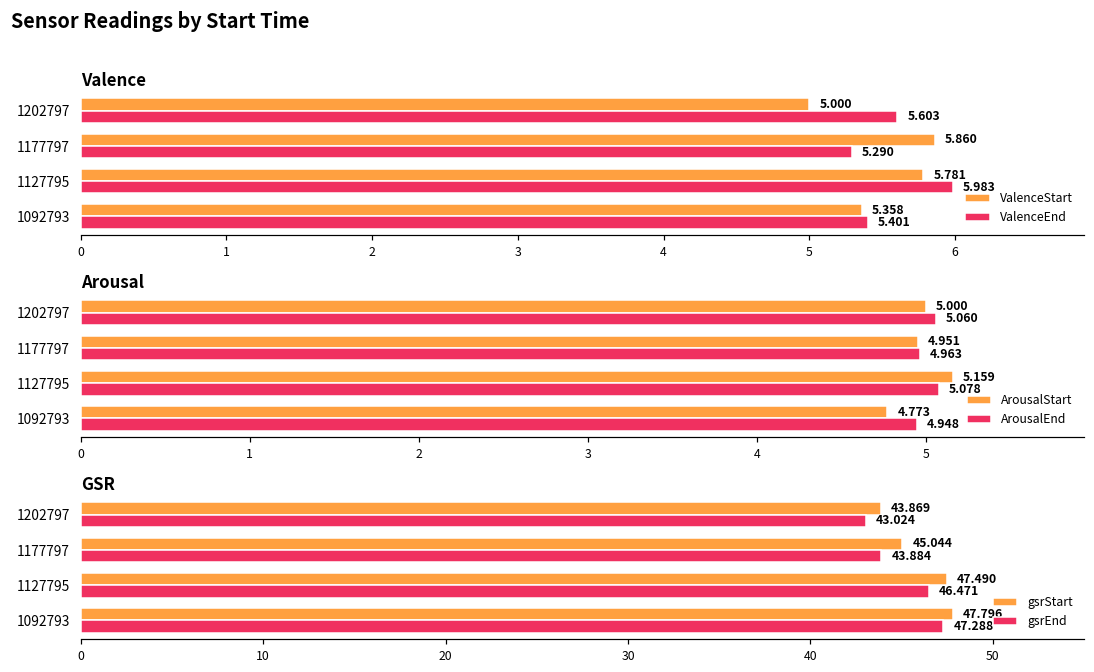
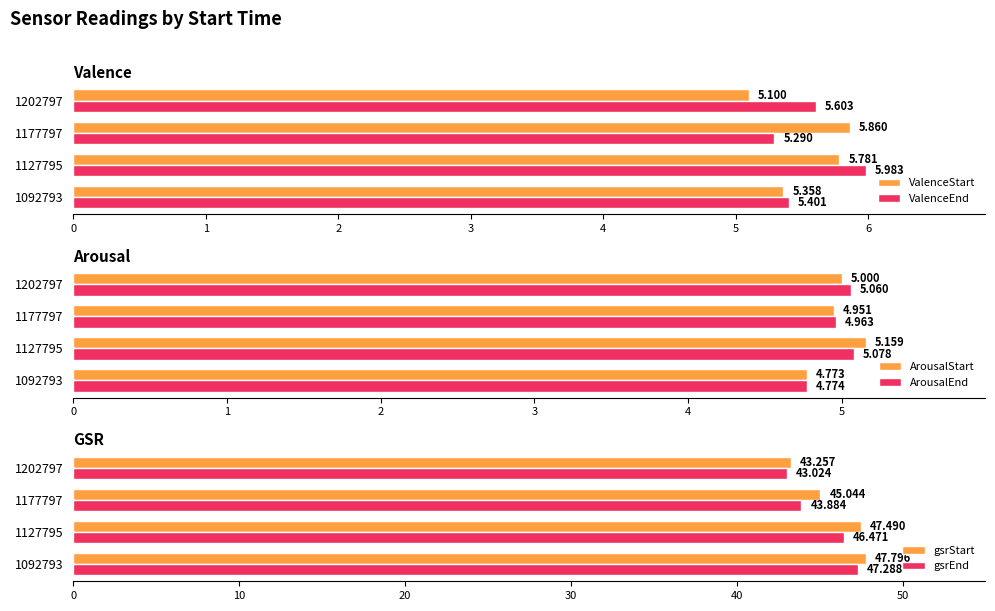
  {
    "Valence": {
      "ValenceStart": {
-       "1202797": 5.000,
+       "1202797": 5.100,
        "1177797": 5.860,
        "1127795": 5.781,
        "1092793": 5.358
      },
      "ValenceEnd": {
        "1202797": 5.603,
        "1177797": 5.290,
        "1127795": 5.983,
        "1092793": 5.401
      }
    },
    "Arousal": {
      "ArousalStart": {
        "1202797": 5.000,
        "1177797": 4.951,
        "1127795": 5.159,
        "1092793": 4.773
      },
      "ArousalEnd": {
        "1202797": 5.060,
        "1177797": 4.963,
        "1127795": 5.078,
-       "1092793": 4.948
+       "1092793": 4.774
      }
    },
    "GSR": {
      "gsrStart": {
-       "1202797": 43.869,
+       "1202797": 43.257,
        "1177797": 45.044,
        "1127795": 47.490,
        "1092793": 47.796
      },
      "gsrEnd": {
        "1202797": 43.024,
        "1177797": 43.884,
        "1127795": 46.471,
        "1092793": 47.288
      }
    }
  }
